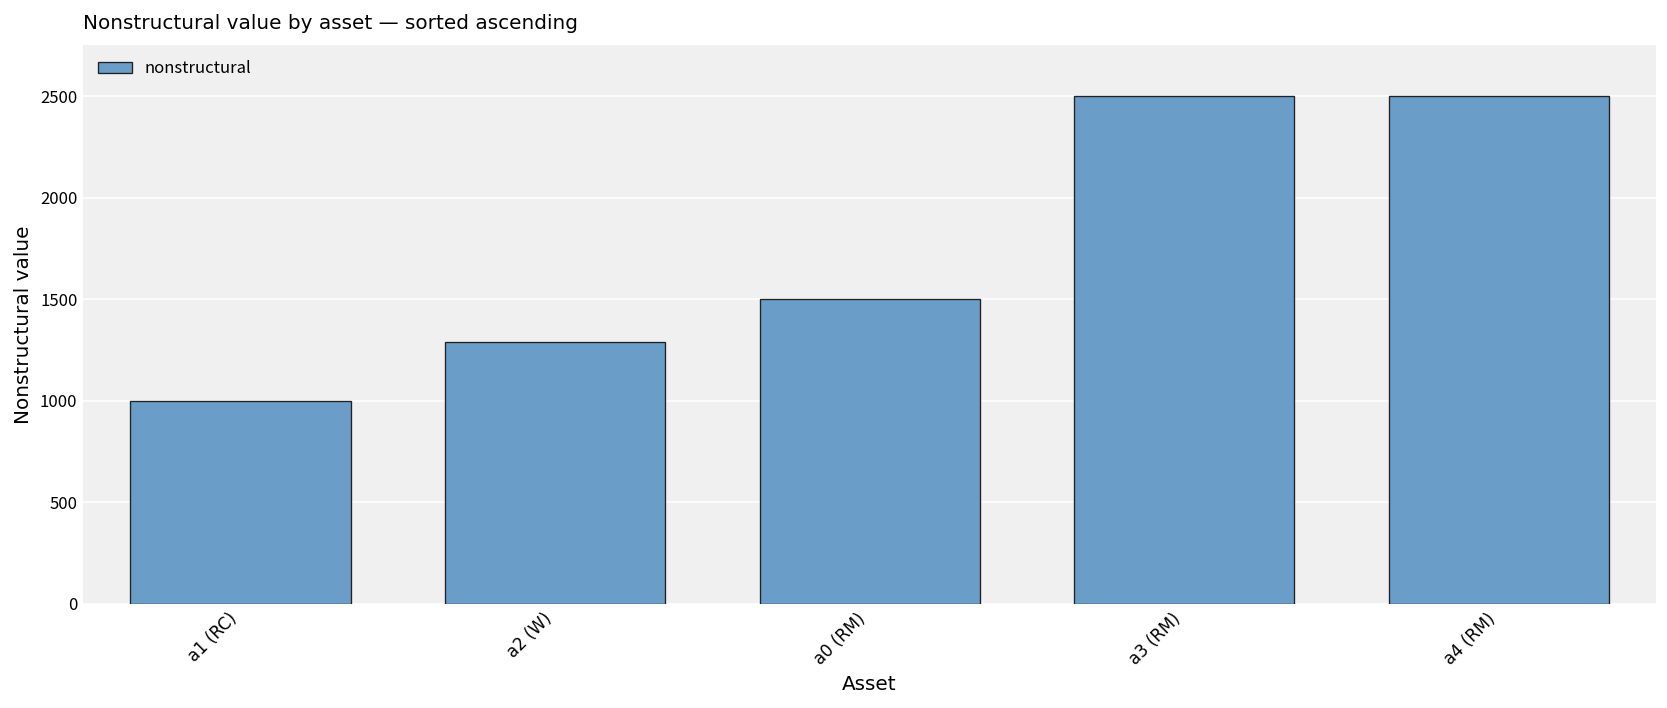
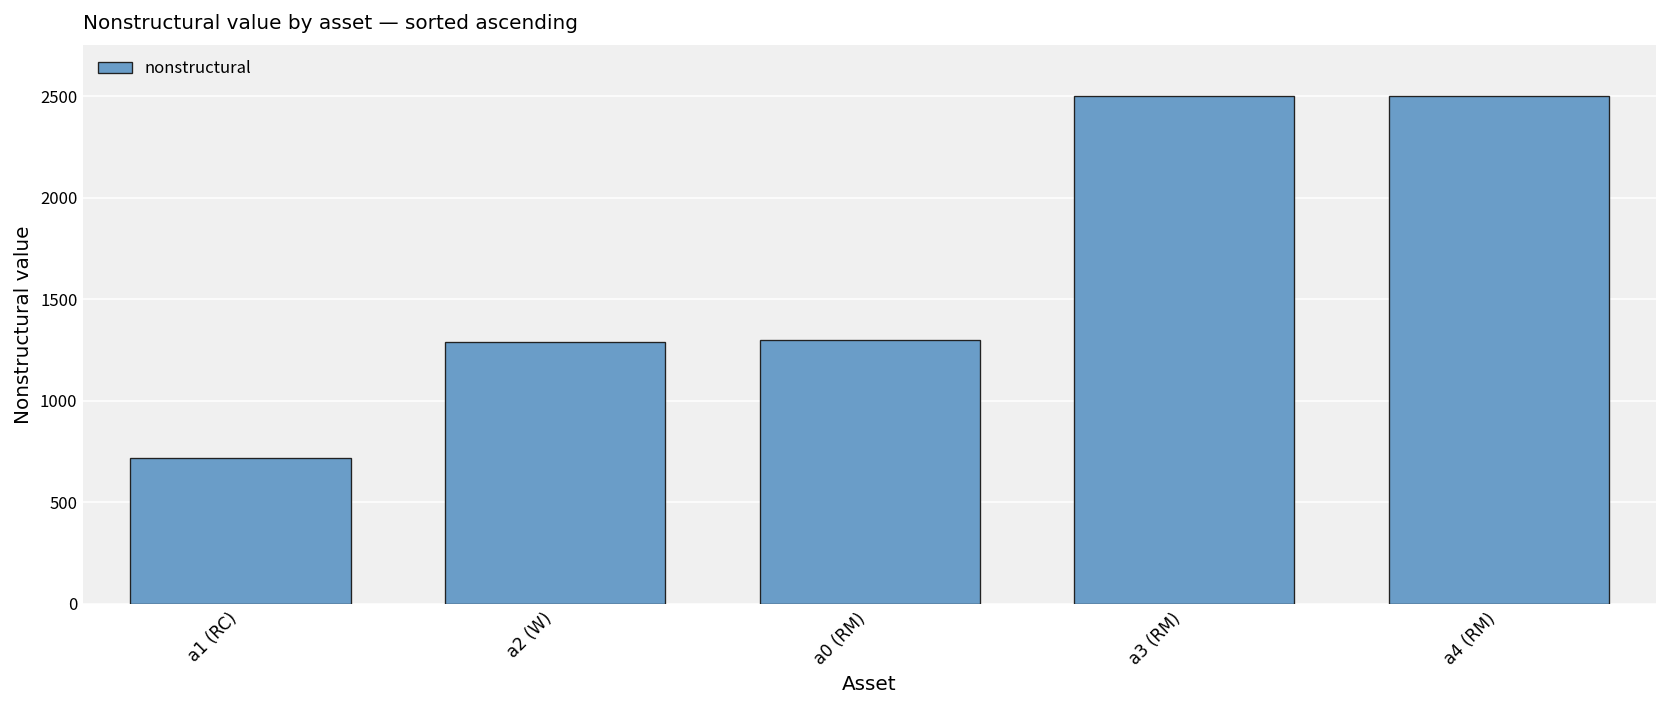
  {
-   "a1 (RC)": 1000,
+   "a1 (RC)": 720,
    "a2 (W)": 1290,
-   "a0 (RM)": 1500,
+   "a0 (RM)": 1300,
    "a3 (RM)": 2500,
    "a4 (RM)": 2500
  }
